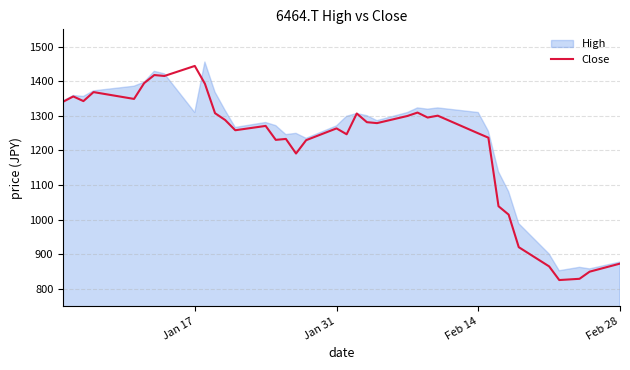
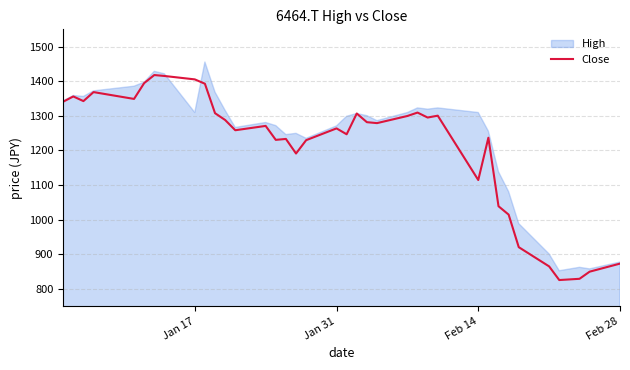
  {
    "Close": {
-     "Jan 17": 1440,
-     "Feb 14": 1250
+     "Jan 17": 1410,
+     "Feb 14": 1110
    },
    "High": {
      "Jan 17": 1310,
      "Feb 14": 1310
    }
  }
